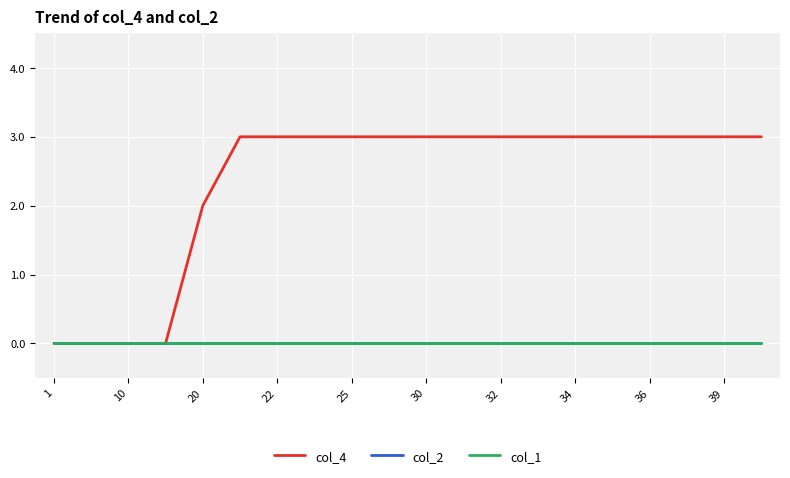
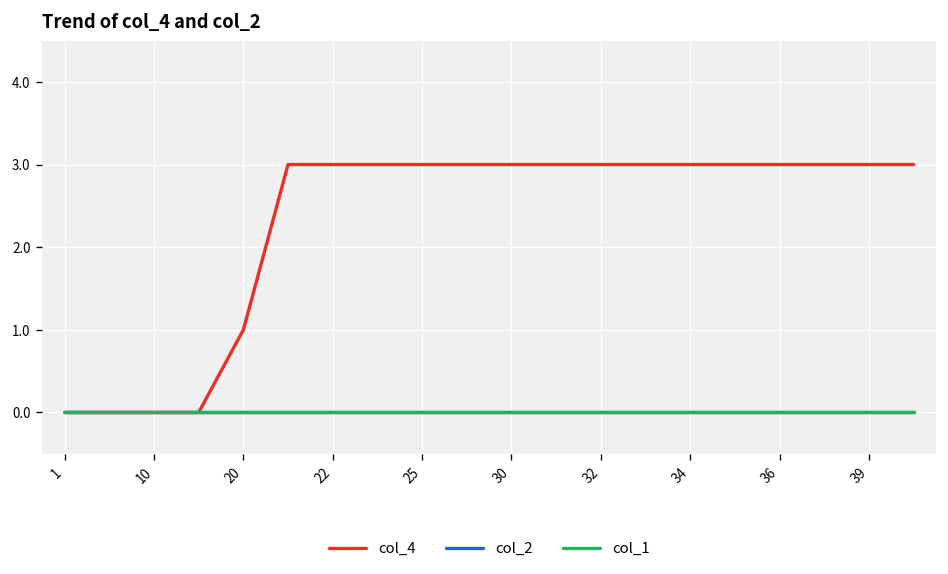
  {
    "col_4": {
-     "20": 2,
+     "20": 1,
      "22": 3,
      "25": 3,
      "30": 3,
      "32": 3,
      "34": 3,
      "36": 3,
      "39": 3
    },
    "col_1": {
      "20": 0,
      "22": 0,
      "25": 0,
      "30": 0,
      "32": 0,
      "34": 0,
      "36": 0,
      "39": 0
    }
  }
